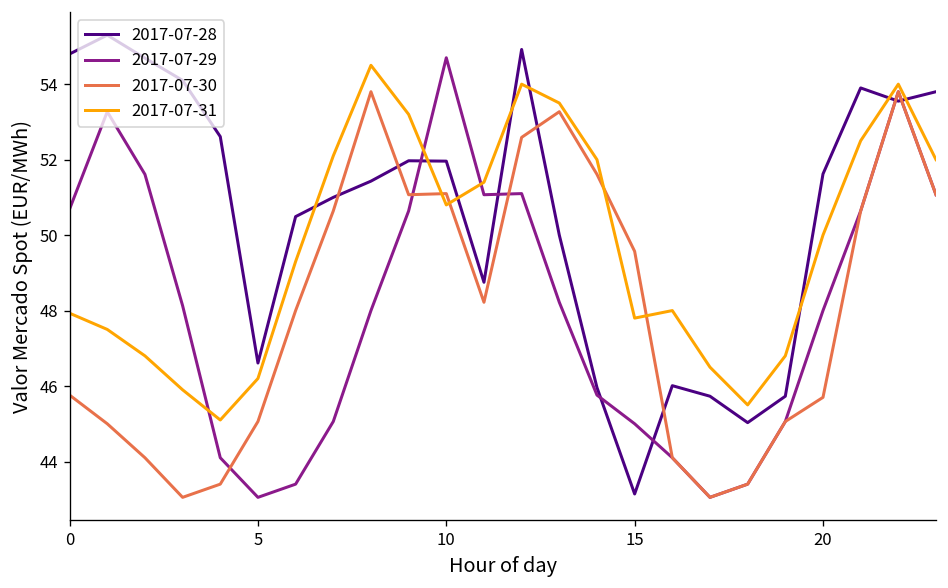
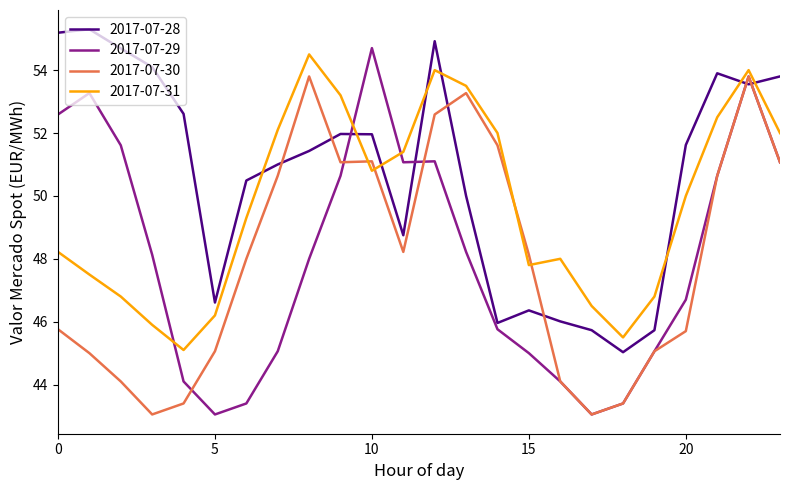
  {
    "2017-07-28": {
-     "0": 54.8,
+     "0": 55.2,
      "5": 46.6,
      "10": 52.0,
-     "15": 43.1,
+     "15": 46.4,
      "20": 51.6
    },
    "2017-07-29": {
-     "0": 50.7,
+     "0": 52.6,
      "5": 43.1,
      "10": 54.7,
      "15": 45.0,
-     "20": 48.0
+     "20": 46.7
    },
    "2017-07-30": {
      "0": 45.8,
      "5": 45.1,
      "10": 51.1,
-     "15": 49.6,
+     "15": 48.1,
      "20": 45.7
    },
    "2017-07-31": {
-     "0": 47.9,
+     "0": 48.2,
      "5": 46.2,
      "10": 50.8,
      "15": 47.8,
      "20": 50.0
    }
  }
